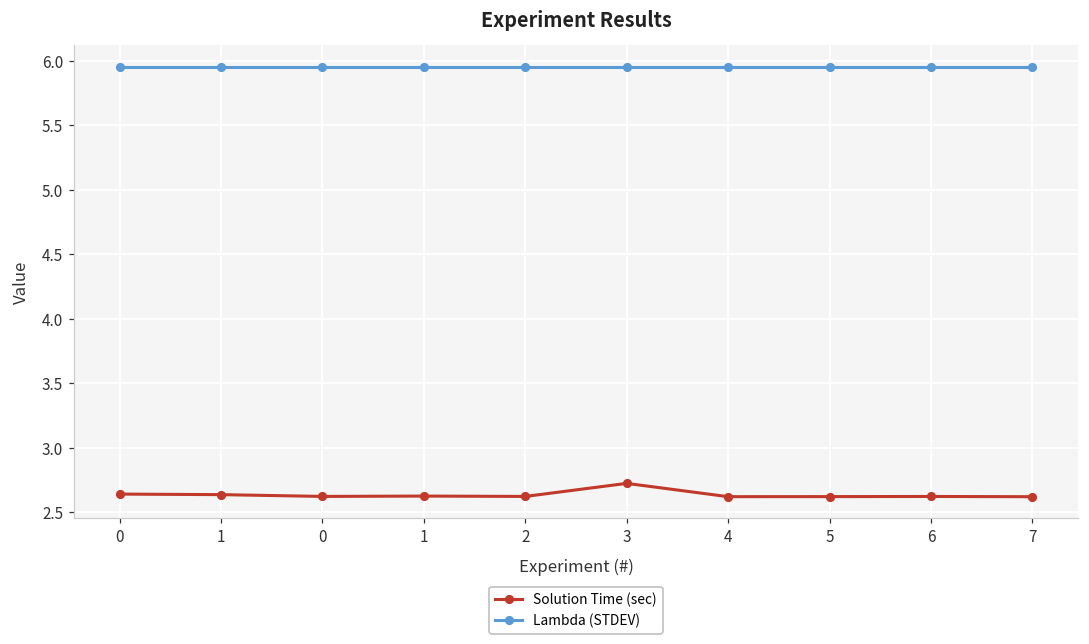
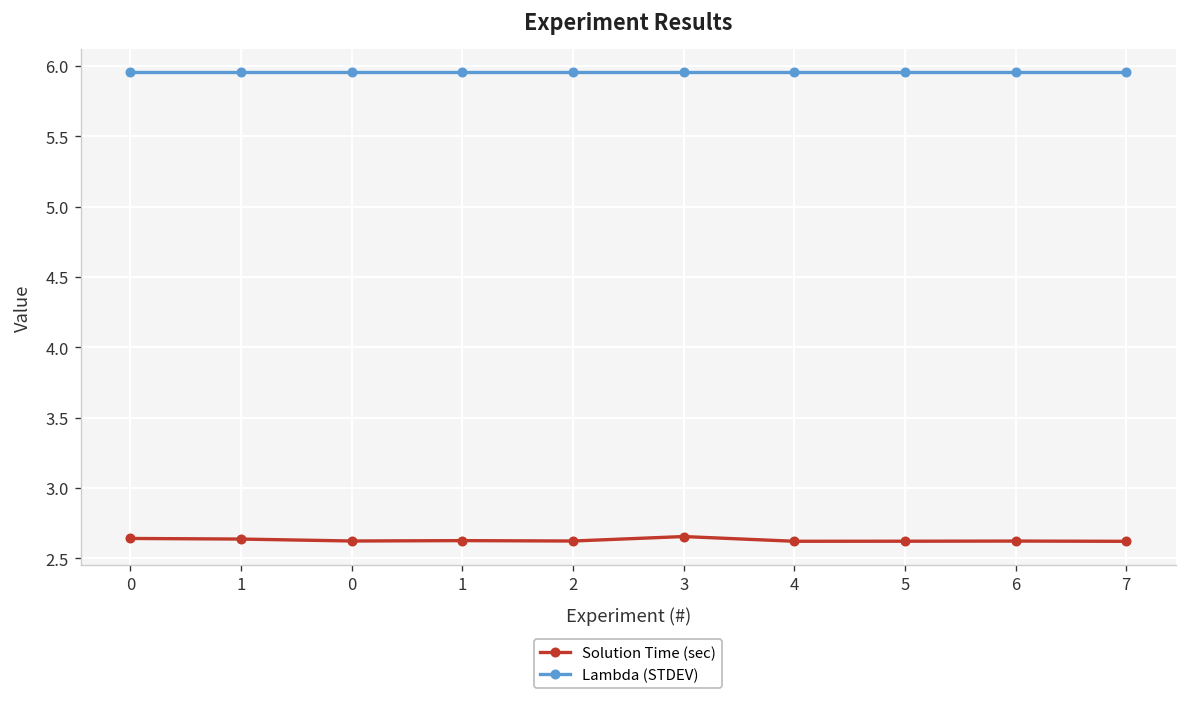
  {
    "Solution Time (sec)": {
      "2": 2.62,
-     "3": 2.72,
+     "3": 2.65,
      "4": 2.62,
      "5": 2.62,
      "6": 2.62,
      "7": 2.62
    },
    "Lambda (STDEV)": {
      "2": 5.95,
      "3": 5.95,
      "4": 5.95,
      "5": 5.95,
      "6": 5.95,
      "7": 5.95
    }
  }
